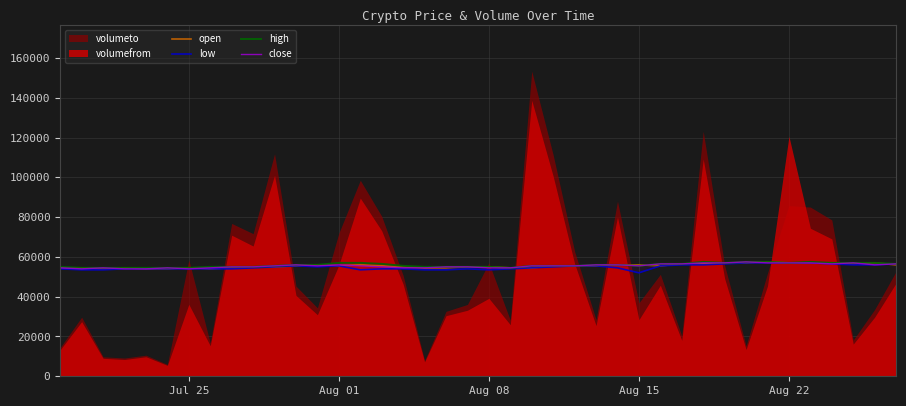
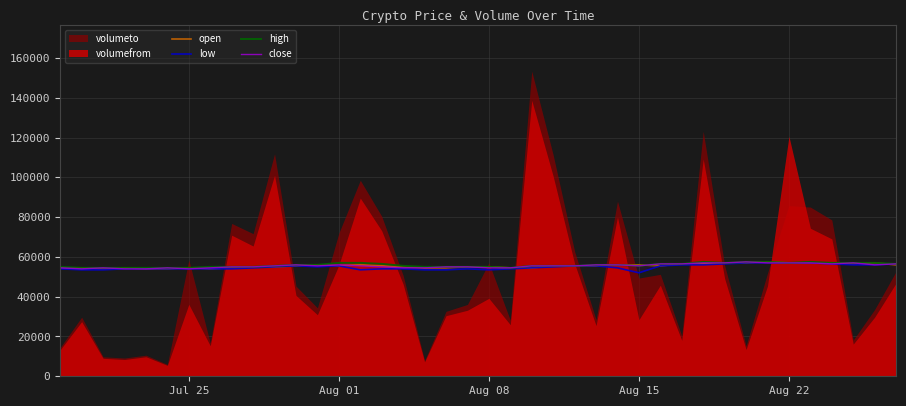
  {
    "volumeto": {
      "Jul 25": 58000,
      "Aug 01": 72000,
      "Aug 08": 57000,
-     "Aug 15": 37000,
+     "Aug 15": 49000,
      "Aug 22": 86000
    },
    "volumefrom": {
      "Jul 25": 36000,
      "Aug 08": 39000,
      "Aug 15": 28000,
      "Aug 22": 121000
    },
    "low": {
      "Aug 15": 52000
    }
  }
